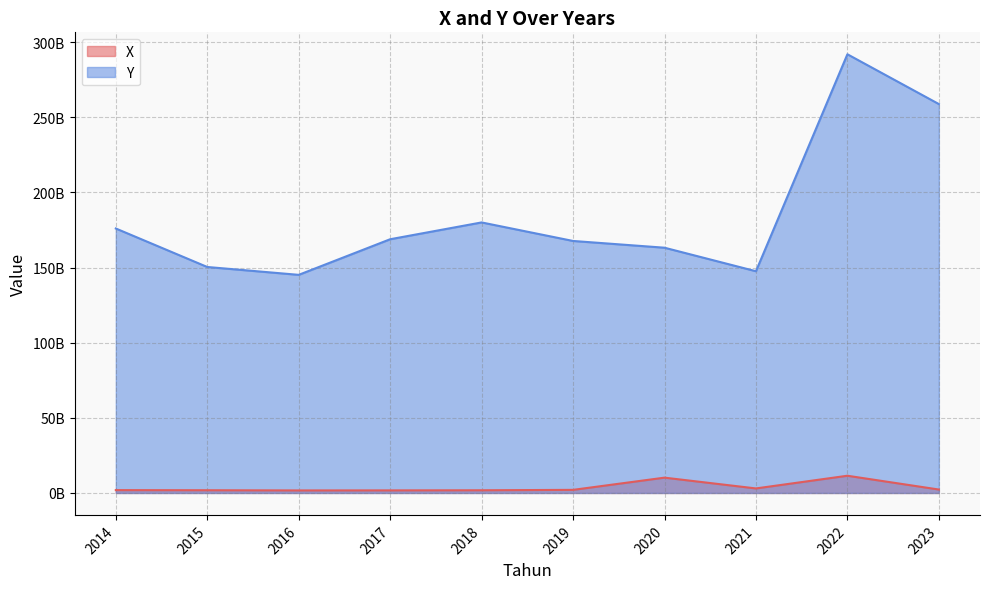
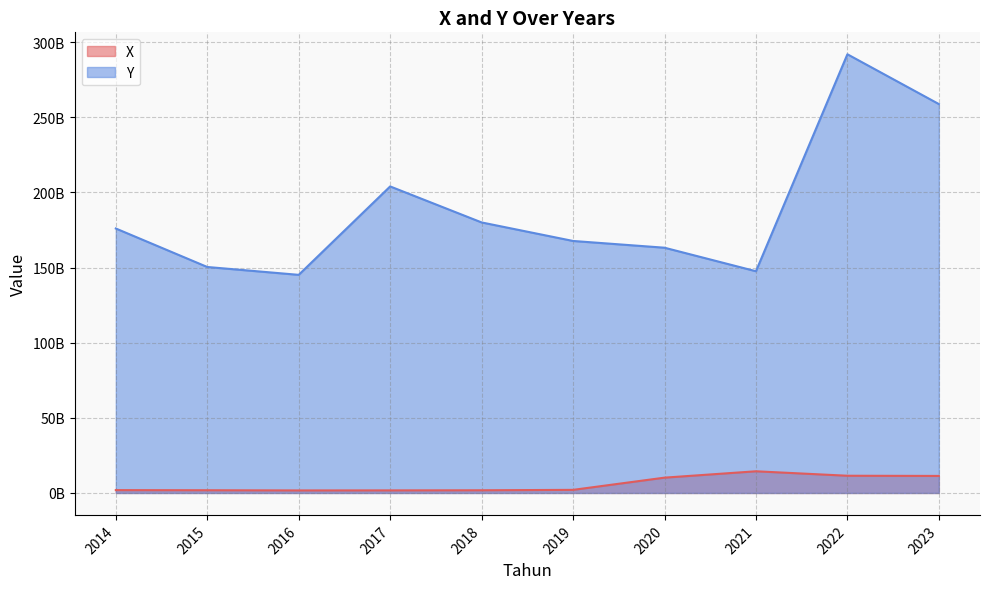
  {
    "X": {
      "2014": 2000000000,
      "2015": 2000000000,
      "2016": 2000000000,
      "2017": 2000000000,
      "2018": 2000000000,
      "2019": 2000000000,
      "2020": 10000000000,
-     "2021": 3000000000,
+     "2021": 14000000000,
      "2022": 11000000000,
-     "2023": 2000000000
+     "2023": 11000000000
    },
    "Y": {
      "2014": 176000000000,
      "2015": 150000000000,
      "2016": 145000000000,
-     "2017": 169000000000,
+     "2017": 204000000000,
      "2018": 180000000000,
      "2019": 168000000000,
      "2020": 163000000000,
      "2021": 148000000000,
      "2022": 292000000000,
      "2023": 259000000000
    }
  }
